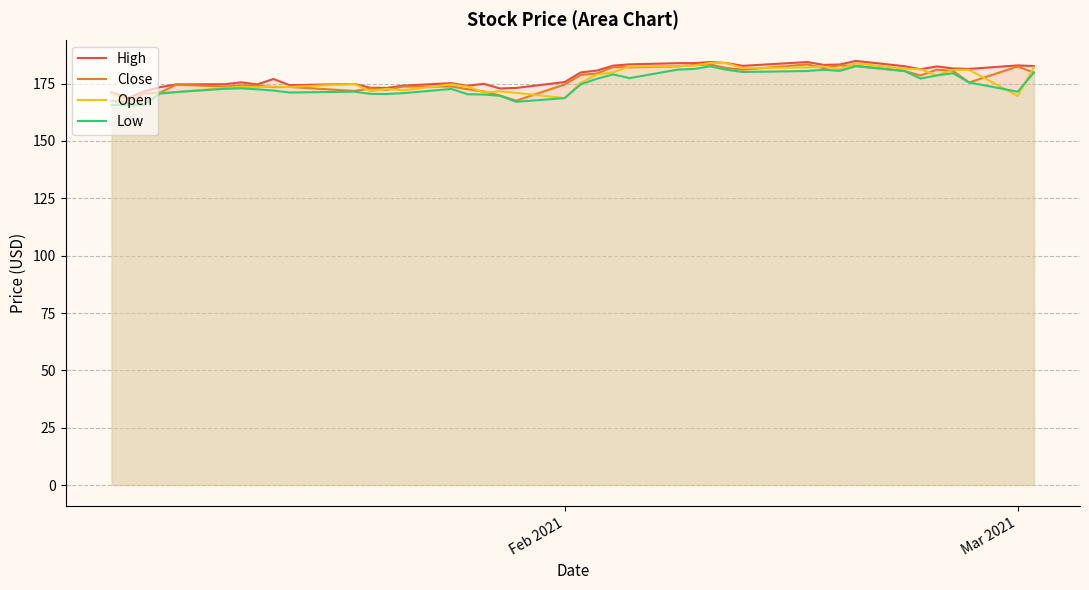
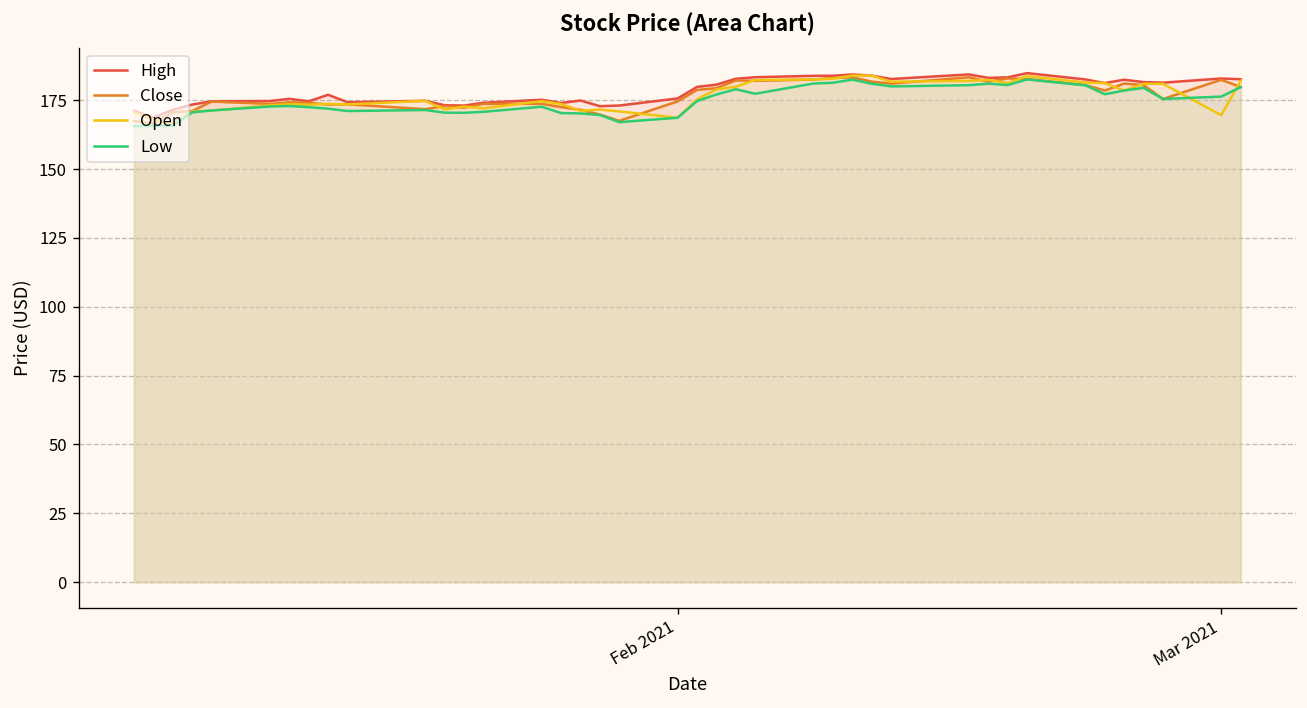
  {
    "Open": {
      "Mar 2021": 170
    },
    "Low": {
-     "Mar 2021": 171
+     "Mar 2021": 176
    }
  }
